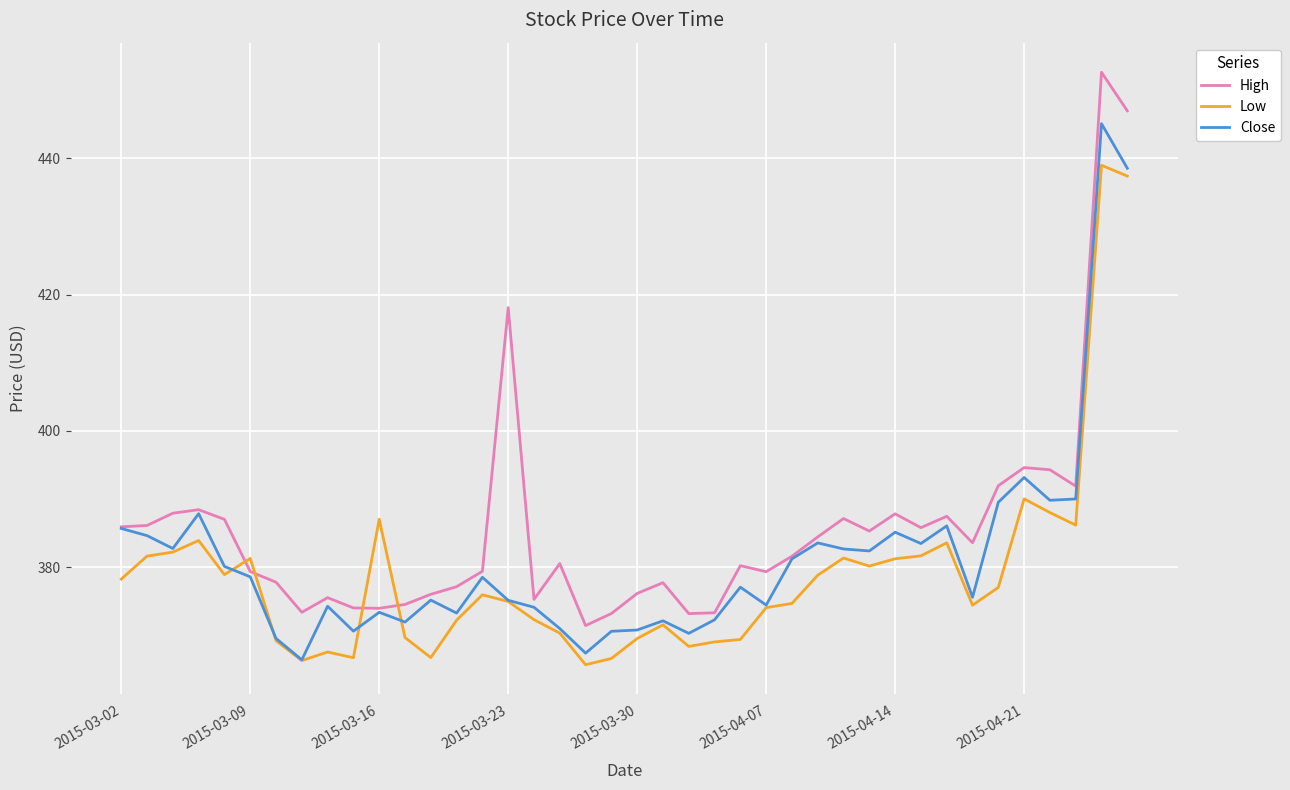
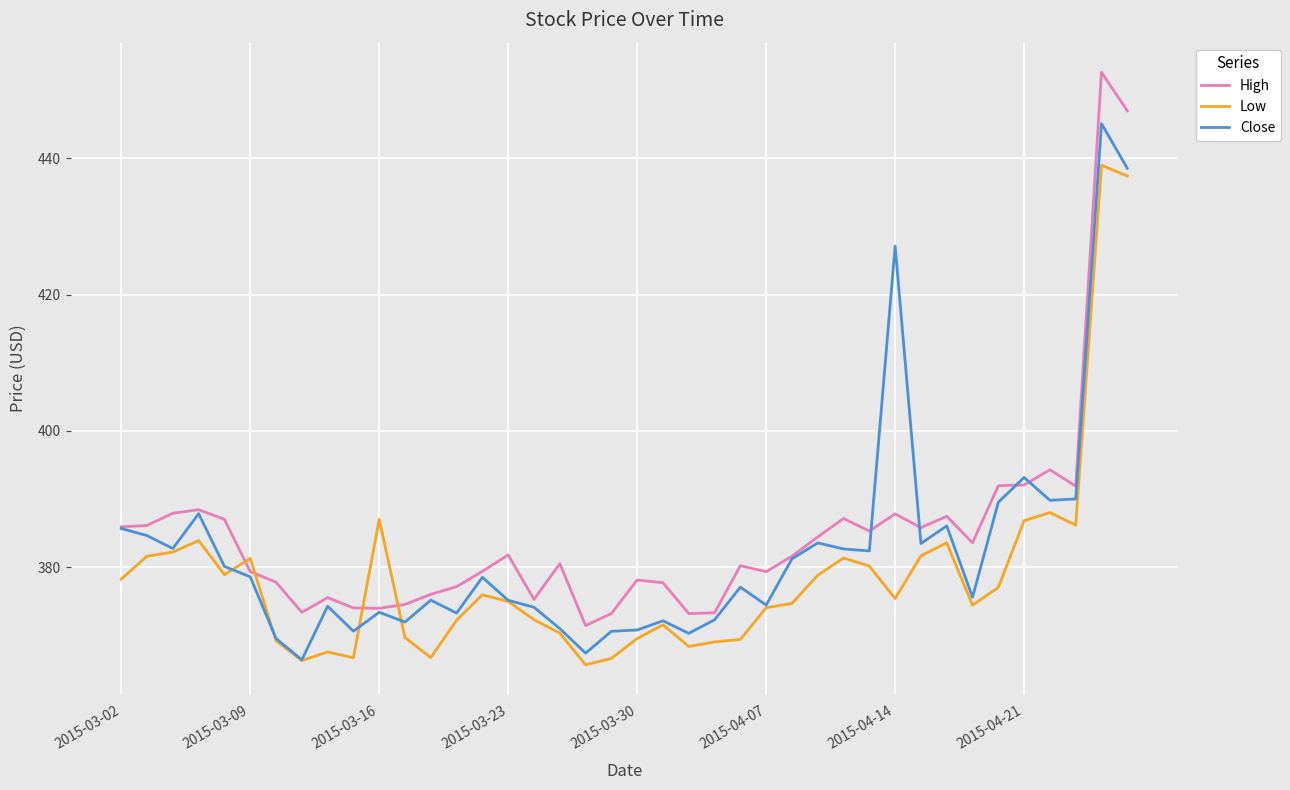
  {
    "High": {
      "2015-03-09": 379,
      "2015-03-16": 374,
-     "2015-03-23": 418,
-     "2015-03-30": 376,
+     "2015-03-23": 382,
+     "2015-03-30": 378,
      "2015-04-07": 379,
      "2015-04-14": 388,
-     "2015-04-21": 395
+     "2015-04-21": 392
    },
    "Low": {
      "2015-03-02": 378,
      "2015-03-09": 381,
      "2015-03-16": 387,
      "2015-03-30": 370,
      "2015-04-07": 374,
-     "2015-04-14": 381,
-     "2015-04-21": 390
+     "2015-04-14": 375,
+     "2015-04-21": 387
    },
    "Close": {
      "2015-03-09": 379,
      "2015-03-16": 373,
      "2015-03-30": 371,
      "2015-04-07": 374,
-     "2015-04-14": 385,
+     "2015-04-14": 427,
      "2015-04-21": 393
    }
  }
